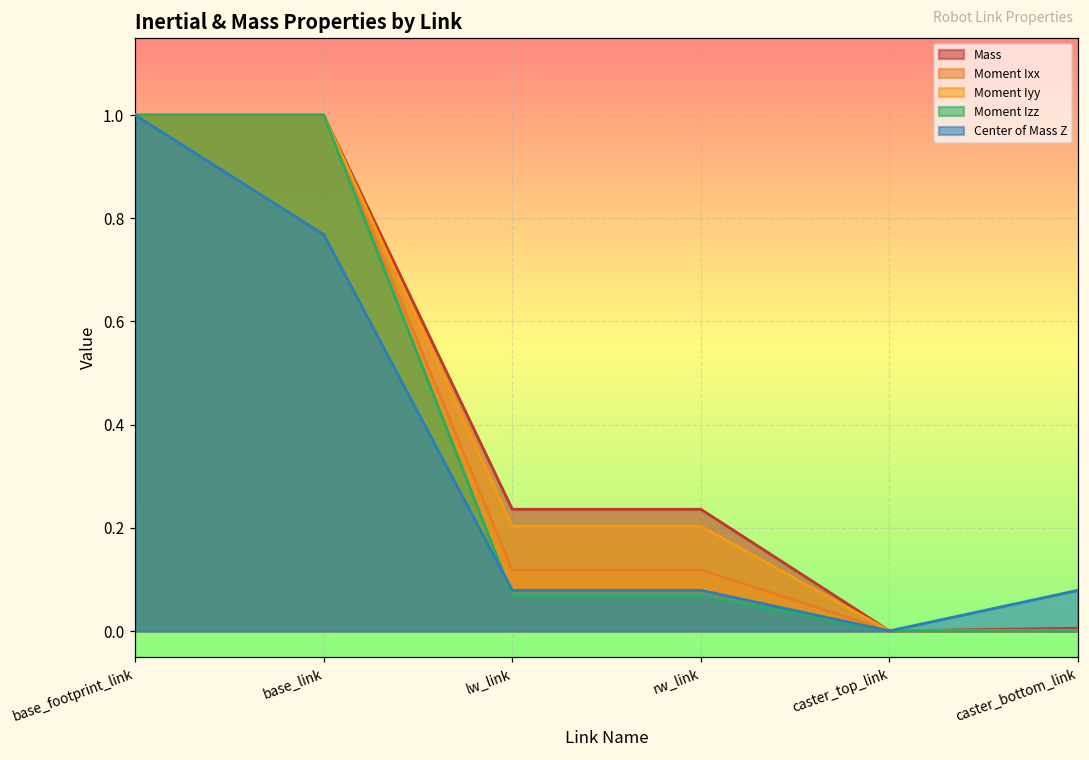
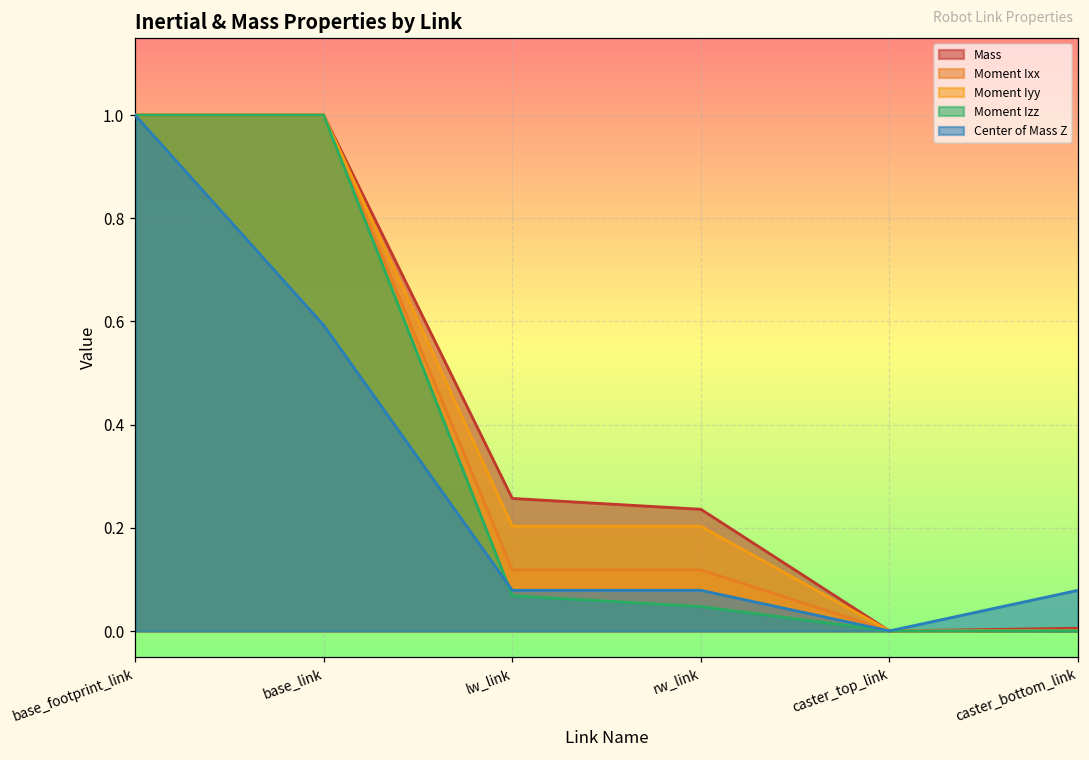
  {
    "Mass": {
-     "lw_link": 0.24,
+     "lw_link": 0.26,
      "rw_link": 0.24
    },
    "Moment Izz": {
      "lw_link": 0.07,
-     "rw_link": 0.07
+     "rw_link": 0.05
    },
    "Center of Mass Z": {
-     "base_link": 0.77,
+     "base_link": 0.59,
      "lw_link": 0.08,
      "rw_link": 0.08,
      "caster_bottom_link": 0.08
    }
  }
